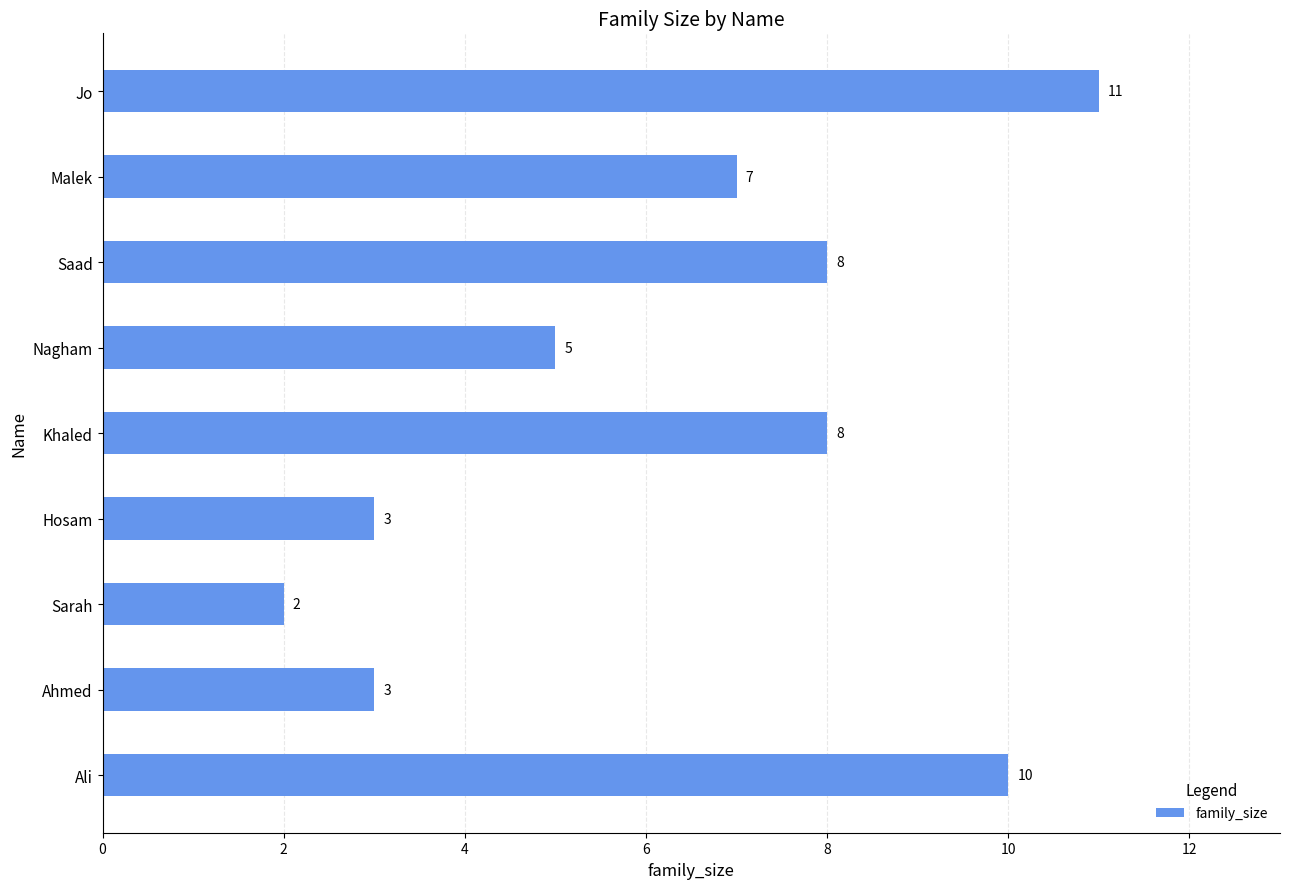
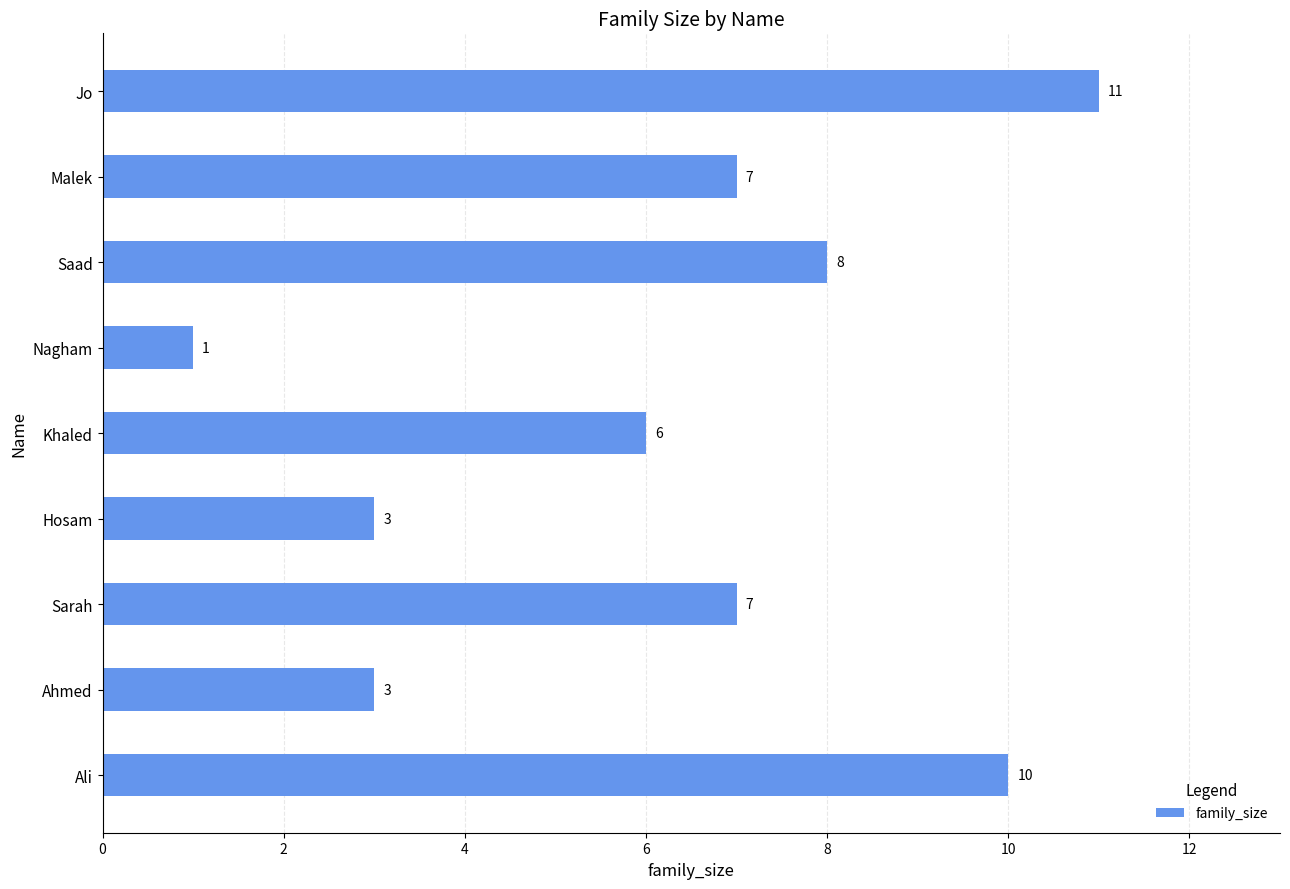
  {
    "Jo": 11,
    "Malek": 7,
    "Saad": 8,
-   "Nagham": 5,
-   "Khaled": 8,
+   "Nagham": 1,
+   "Khaled": 6,
    "Hosam": 3,
-   "Sarah": 2,
+   "Sarah": 7,
    "Ahmed": 3,
    "Ali": 10
  }
